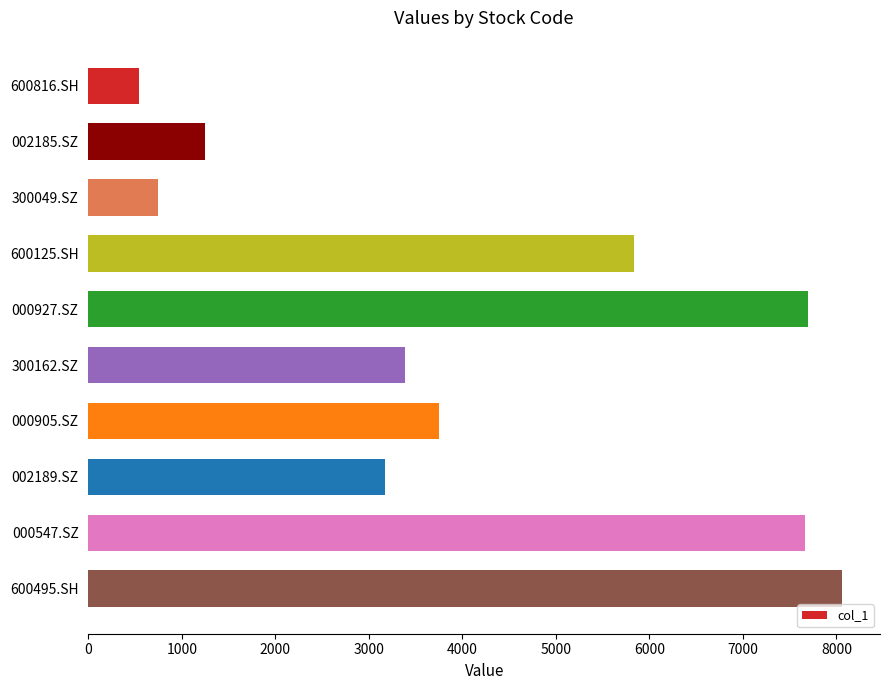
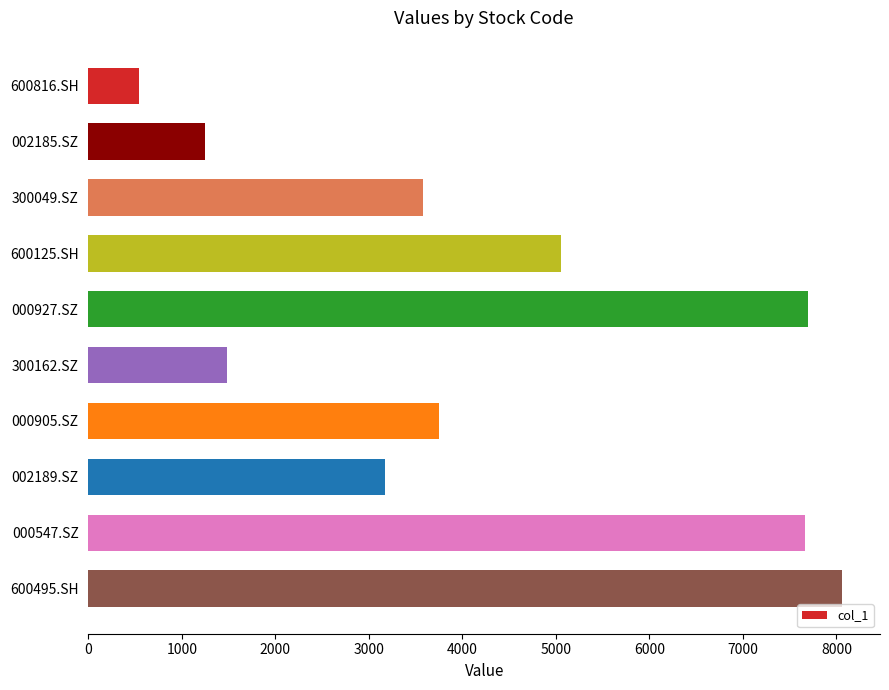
  {
    "600816.SH": 500,
    "002185.SZ": 1200,
-   "300049.SZ": 700,
-   "600125.SH": 5800,
+   "300049.SZ": 3600,
+   "600125.SH": 5100,
    "000927.SZ": 7700,
-   "300162.SZ": 3400,
+   "300162.SZ": 1500,
    "000905.SZ": 3700,
    "002189.SZ": 3200,
    "000547.SZ": 7700,
    "600495.SH": 8100
  }
